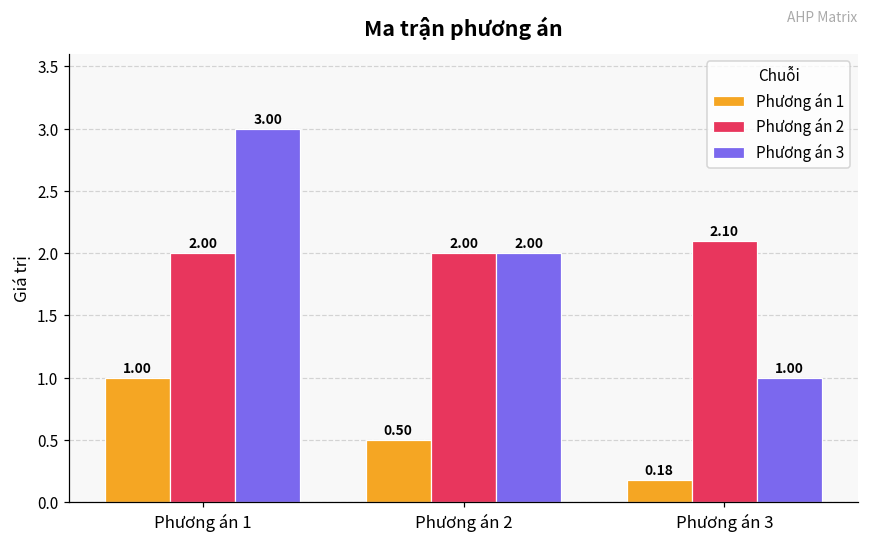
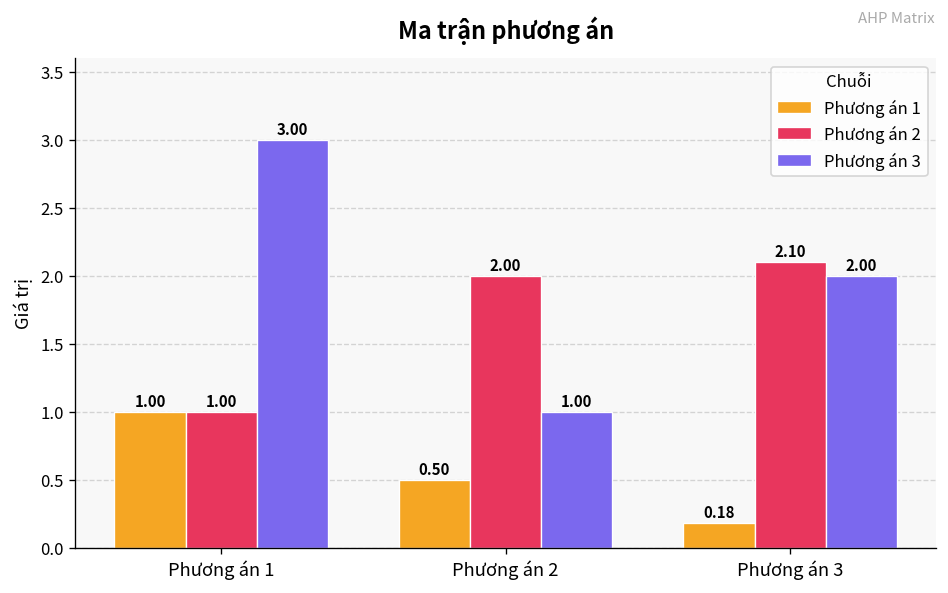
  {
    "Phương án 1": {
      "Phương án 1": 1.00,
      "Phương án 2": 0.50,
      "Phương án 3": 0.18
    },
    "Phương án 2": {
-     "Phương án 1": 2.00,
+     "Phương án 1": 1.00,
      "Phương án 2": 2.00,
      "Phương án 3": 2.10
    },
    "Phương án 3": {
      "Phương án 1": 3.00,
-     "Phương án 2": 2.00,
-     "Phương án 3": 1.00
+     "Phương án 2": 1.00,
+     "Phương án 3": 2.00
    }
  }
